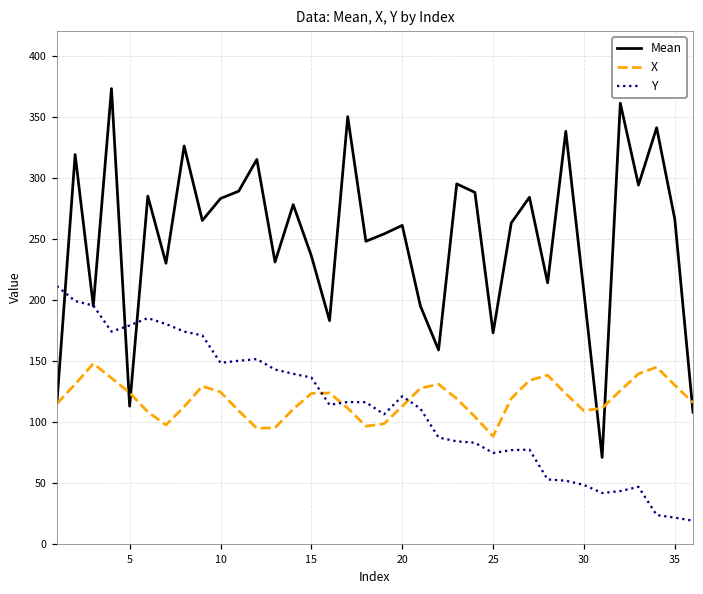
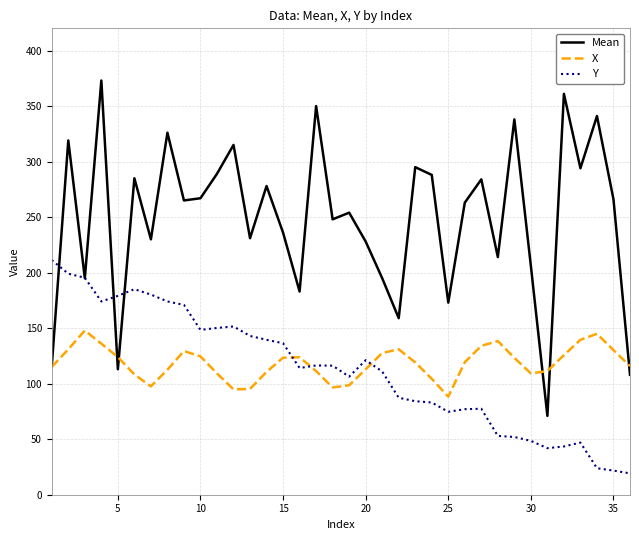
  {
    "Mean": {
      "5": 113,
-     "10": 283,
+     "10": 267,
      "15": 236,
-     "20": 261,
+     "20": 228,
      "25": 173,
      "30": 206,
      "35": 266
    },
    "X": {
      "5": 124,
      "10": 125,
      "15": 123,
      "20": 113,
      "25": 88,
      "30": 109,
      "35": 130
    },
    "Y": {
      "5": 179,
      "10": 148,
      "15": 136,
      "20": 121,
      "25": 75,
      "30": 49,
      "35": 22
    }
  }
